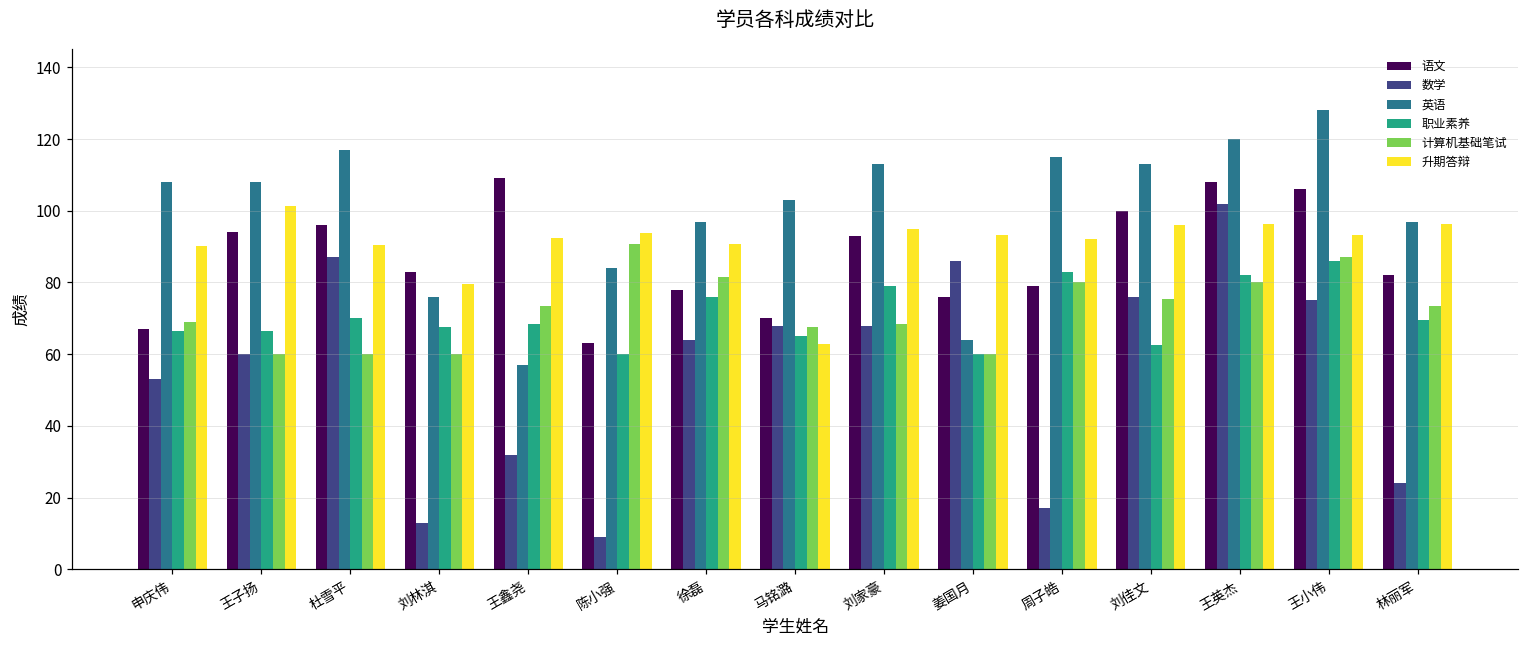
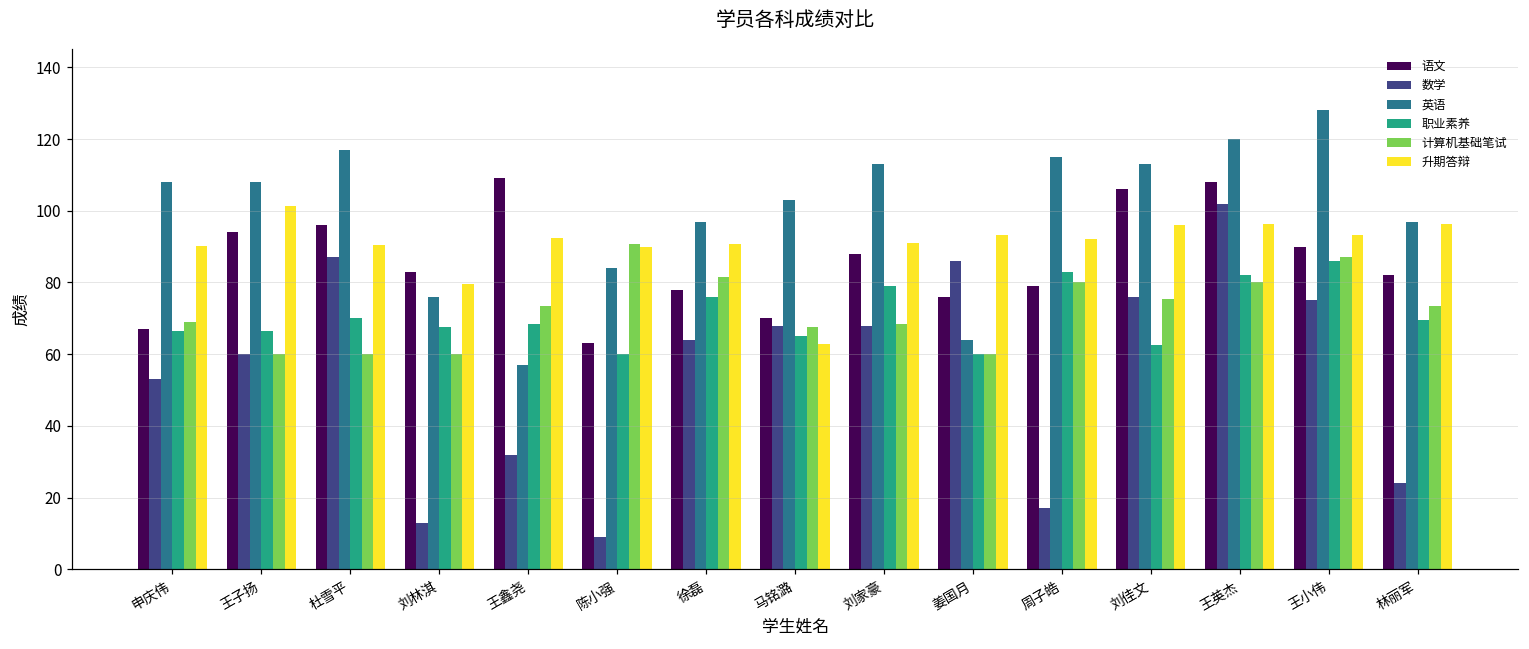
  {
    "语文": {
      "申庆伟": 67,
      "王子扬": 94,
      "杜雪平": 96,
      "刘林淇": 83,
      "王鑫尧": 109,
      "陈小强": 63,
      "徐磊": 78,
      "马铭潞": 70,
-     "刘家豪": 93,
+     "刘家豪": 88,
      "姜国月": 76,
      "周子皓": 79,
-     "刘佳文": 100,
+     "刘佳文": 106,
      "王英杰": 108,
-     "王小伟": 106,
+     "王小伟": 90,
      "林丽军": 82
    },
    "计算机基础笔试": {
      "申庆伟": 69,
      "王子扬": 60,
      "杜雪平": 60,
      "刘林淇": 60,
      "王鑫尧": 74,
      "陈小强": 91,
      "徐磊": 82,
      "马铭潞": 68,
      "刘家豪": 69,
      "姜国月": 60,
      "周子皓": 80,
      "刘佳文": 76,
      "王英杰": 80,
      "王小伟": 87,
      "林丽军": 74
    },
    "升期答辩": {
      "申庆伟": 90,
      "王子扬": 101,
      "杜雪平": 91,
      "刘林淇": 80,
      "王鑫尧": 92,
-     "陈小强": 94,
+     "陈小强": 90,
      "徐磊": 91,
      "马铭潞": 63,
-     "刘家豪": 95,
+     "刘家豪": 91,
      "姜国月": 93,
      "周子皓": 92,
      "刘佳文": 96,
      "王英杰": 96,
      "王小伟": 93,
      "林丽军": 96
    }
  }
